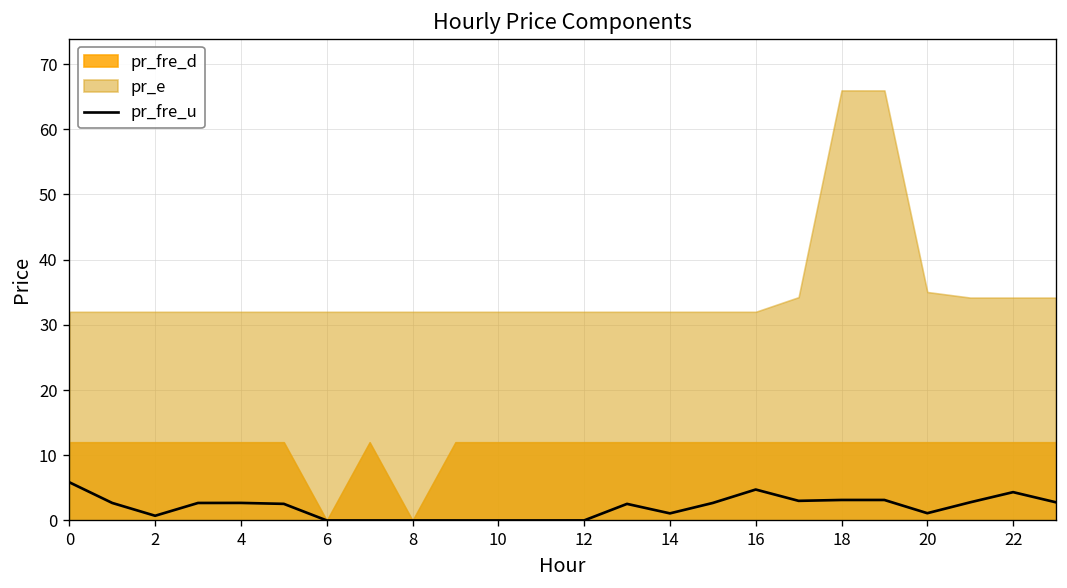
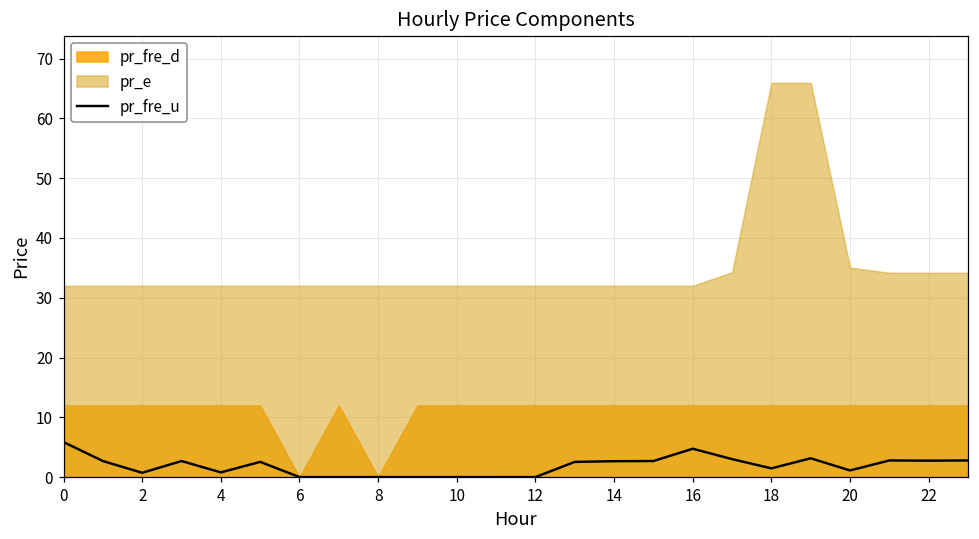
  {
    "pr_fre_u": {
      "0": 6,
      "2": 1,
-     "4": 3,
+     "4": 1,
      "10": 0,
      "12": 0,
-     "14": 1,
+     "14": 3,
      "16": 5,
-     "18": 3,
+     "18": 1,
      "20": 1,
-     "22": 4
+     "22": 3
    }
  }
